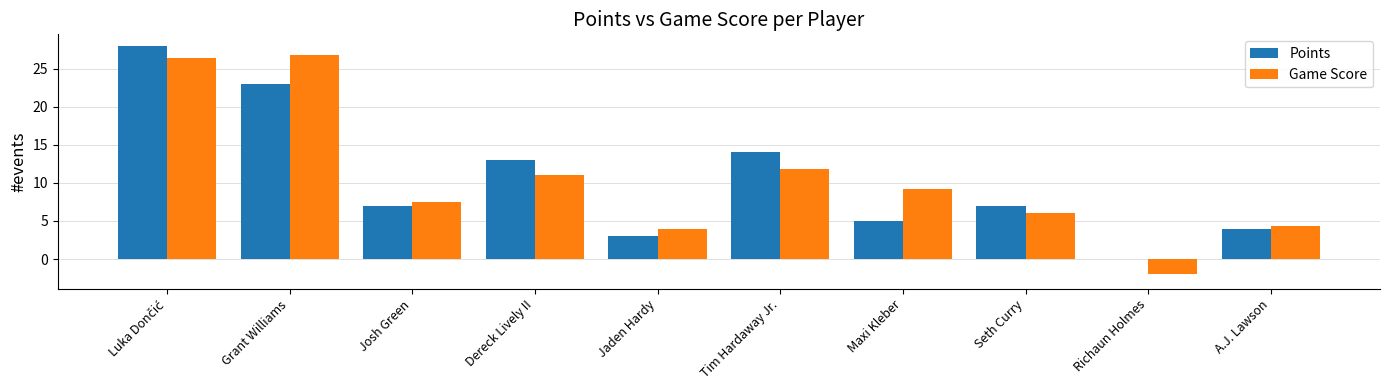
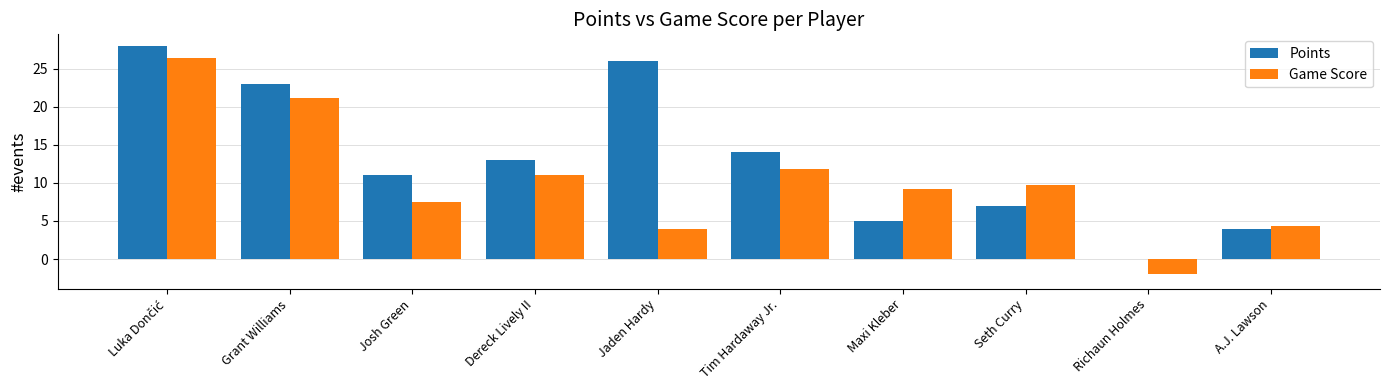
  {
    "Points": {
      "Luka Dončić": 28,
      "Grant Williams": 23,
-     "Josh Green": 7,
+     "Josh Green": 11,
      "Dereck Lively II": 13,
-     "Jaden Hardy": 3,
+     "Jaden Hardy": 26,
      "Tim Hardaway Jr.": 14,
      "Maxi Kleber": 5,
      "Seth Curry": 7,
      "Richaun Holmes": 0,
      "A.J. Lawson": 4
    },
    "Game Score": {
      "Luka Dončić": 26,
-     "Grant Williams": 27,
+     "Grant Williams": 21,
      "Josh Green": 8,
      "Dereck Lively II": 11,
      "Jaden Hardy": 4,
      "Tim Hardaway Jr.": 12,
      "Maxi Kleber": 9,
-     "Seth Curry": 6,
+     "Seth Curry": 10,
      "Richaun Holmes": -2,
      "A.J. Lawson": 4
    }
  }
